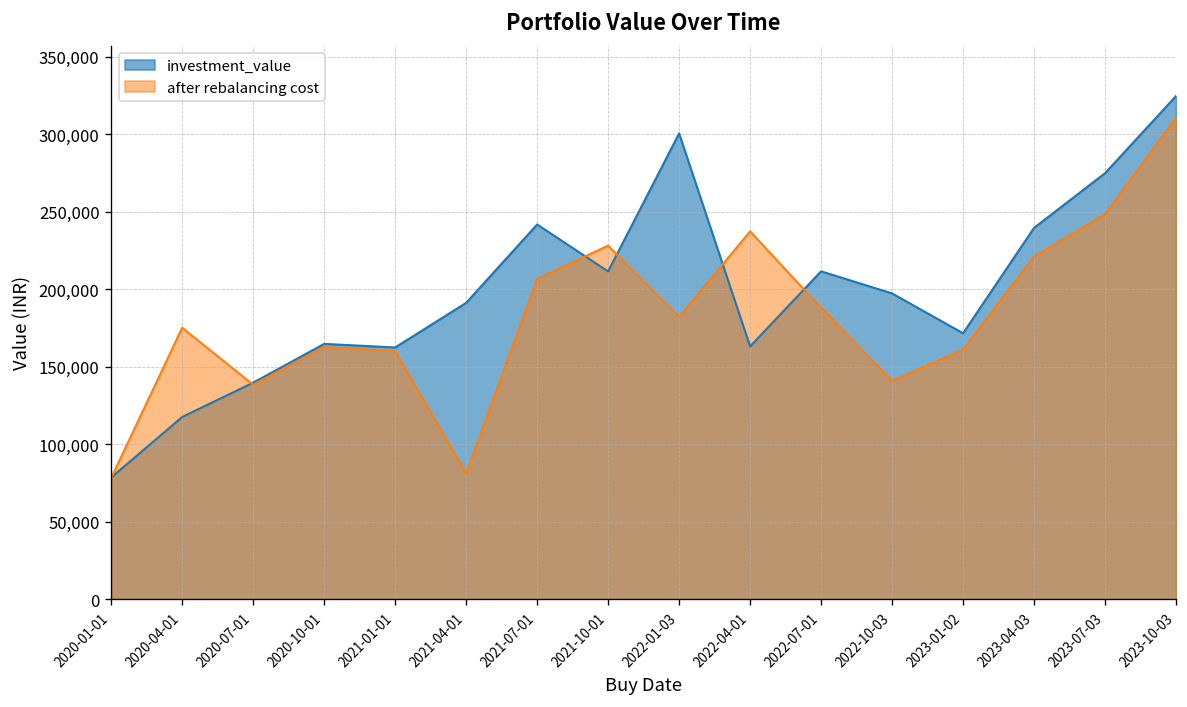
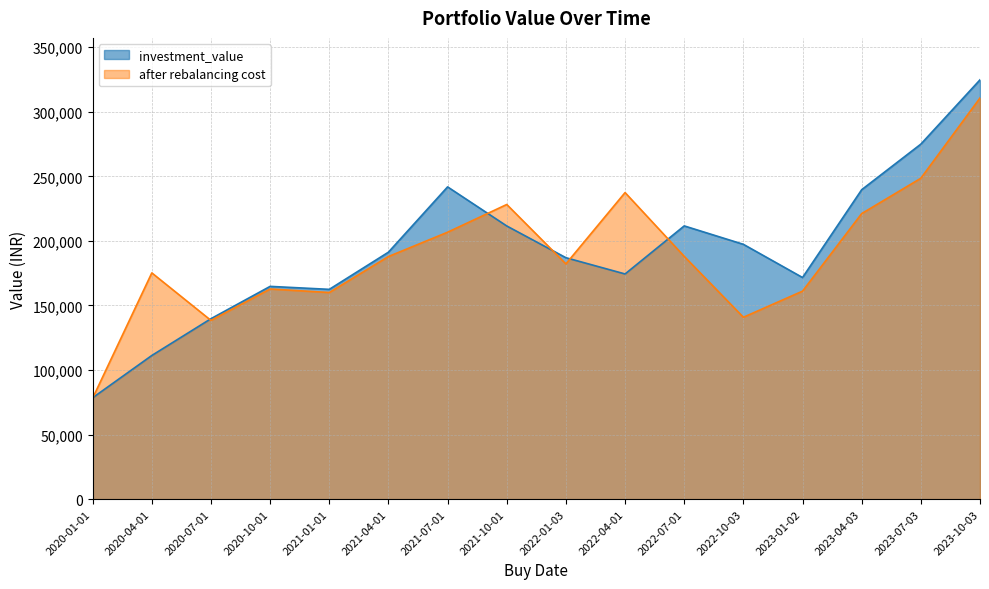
  {
    "investment_value": {
-     "2020-04-01": "118,000",
+     "2020-04-01": "111,000",
      "2020-10-01": "165,000",
      "2021-01-01": "162,000",
      "2021-04-01": "191,000",
      "2021-07-01": "242,000",
      "2021-10-01": "212,000",
-     "2022-01-03": "301,000",
-     "2022-04-01": "163,000",
+     "2022-01-03": "187,000",
+     "2022-04-01": "174,000",
      "2022-07-01": "212,000",
      "2022-10-03": "197,000",
      "2023-01-02": "172,000",
      "2023-04-03": "240,000",
      "2023-07-03": "275,000",
      "2023-10-03": "325,000"
    },
    "after rebalancing cost": {
      "2020-04-01": "175,000",
      "2020-10-01": "163,000",
      "2021-01-01": "160,000",
-     "2021-04-01": "81,000",
+     "2021-04-01": "188,000",
      "2021-07-01": "207,000",
      "2021-10-01": "228,000",
      "2022-01-03": "182,000",
      "2022-04-01": "237,000",
      "2022-07-01": "188,000",
      "2022-10-03": "141,000",
      "2023-01-02": "161,000",
      "2023-04-03": "221,000",
      "2023-07-03": "249,000",
      "2023-10-03": "311,000"
    }
  }
